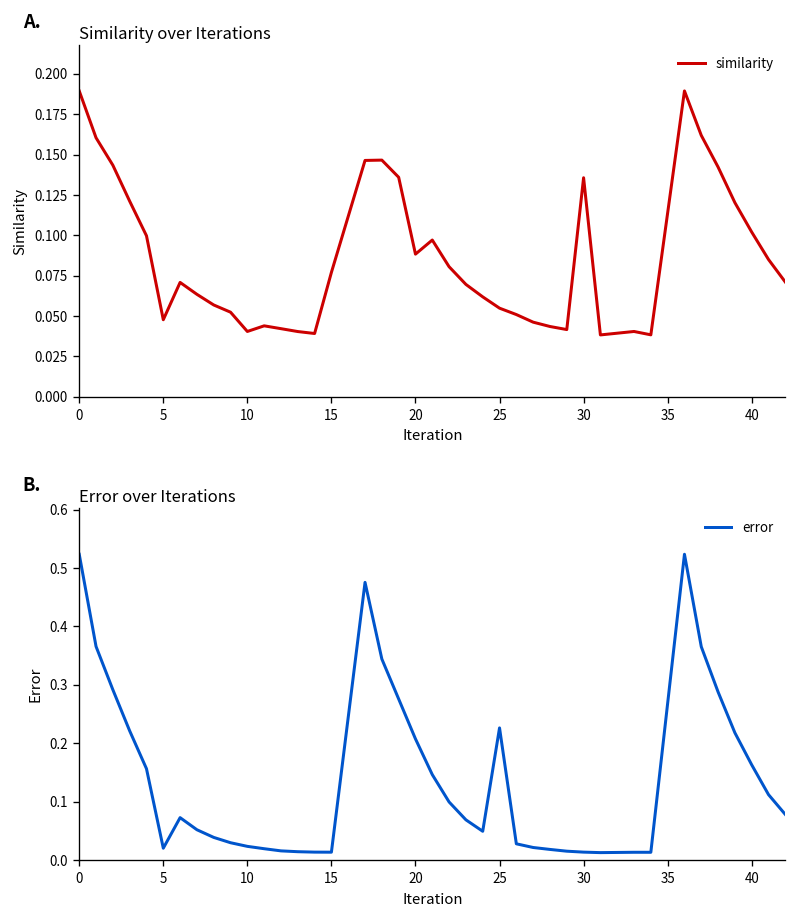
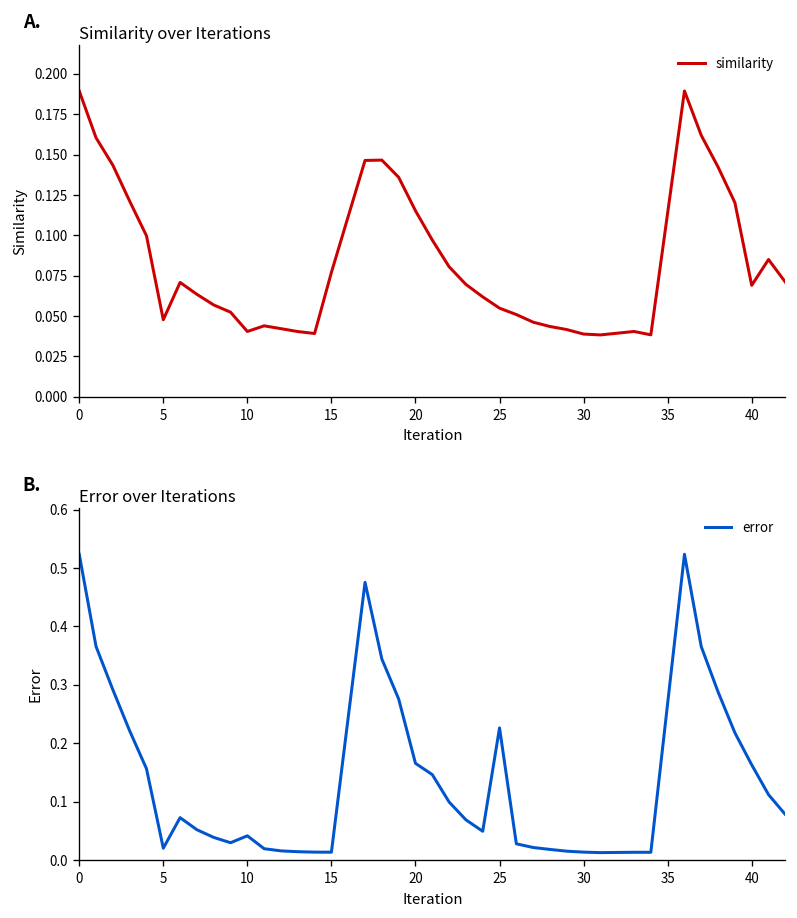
  {
    "Similarity over Iterations": {
      "0": 0.189,
      "5": 0.048,
      "10": 0.040,
      "15": 0.077,
-     "20": 0.088,
+     "20": 0.115,
      "25": 0.055,
-     "30": 0.136,
-     "40": 0.102
+     "30": 0.039,
+     "40": 0.069
    },
    "Error over Iterations": {
      "0": 0.52,
      "5": 0.02,
-     "10": 0.02,
+     "10": 0.04,
      "15": 0.01,
-     "20": 0.21,
+     "20": 0.17,
      "25": 0.23,
      "30": 0.01,
      "40": 0.16
    }
  }
